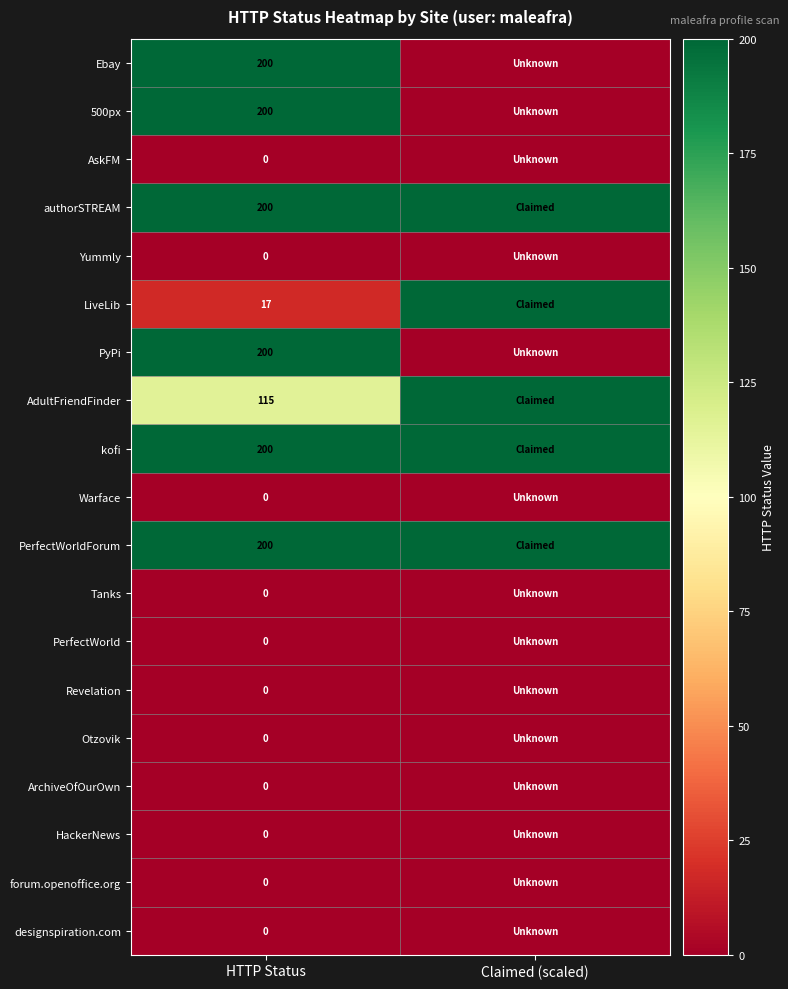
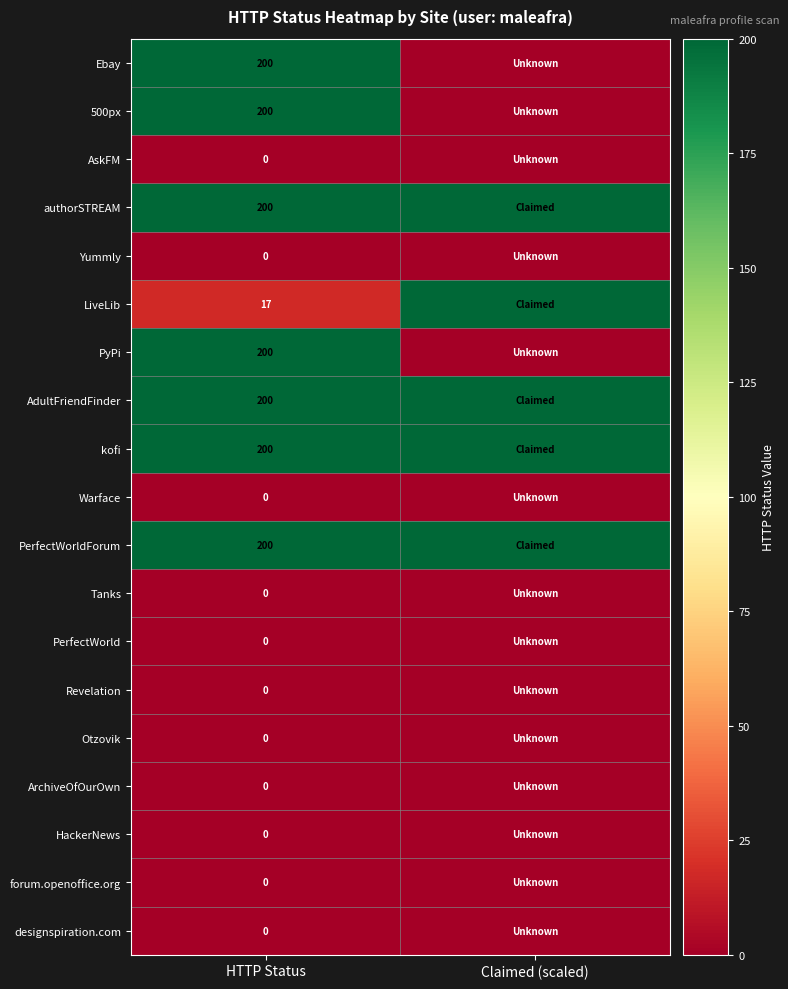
  {
    "Ebay": {
      "HTTP Status": 200
    },
    "500px": {
      "HTTP Status": 200
    },
    "AskFM": {
      "HTTP Status": 0
    },
    "authorSTREAM": {
      "HTTP Status": 200
    },
    "Yummly": {
      "HTTP Status": 0
    },
    "LiveLib": {
      "HTTP Status": 17
    },
    "PyPi": {
      "HTTP Status": 200
    },
    "AdultFriendFinder": {
-     "HTTP Status": 115
+     "HTTP Status": 200
    },
    "kofi": {
      "HTTP Status": 200
    },
    "Warface": {
      "HTTP Status": 0
    },
    "PerfectWorldForum": {
      "HTTP Status": 200
    },
    "Tanks": {
      "HTTP Status": 0
    },
    "PerfectWorld": {
      "HTTP Status": 0
    },
    "Revelation": {
      "HTTP Status": 0
    },
    "Otzovik": {
      "HTTP Status": 0
    },
    "ArchiveOfOurOwn": {
      "HTTP Status": 0
    },
    "HackerNews": {
      "HTTP Status": 0
    },
    "forum.openoffice.org": {
      "HTTP Status": 0
    },
    "designspiration.com": {
      "HTTP Status": 0
    }
  }
